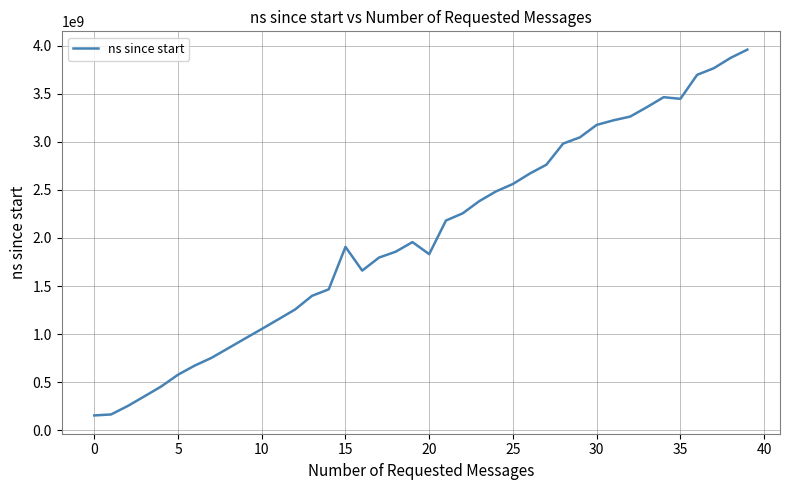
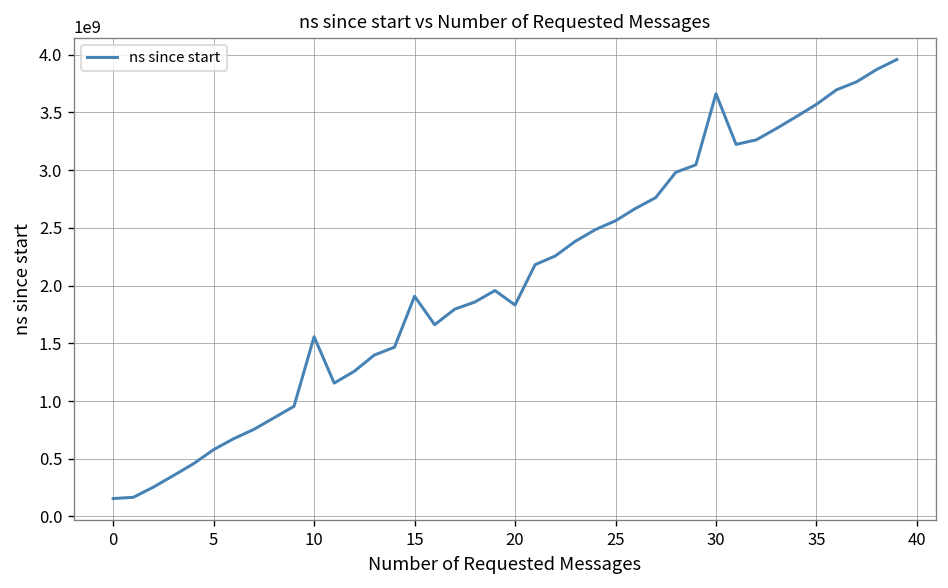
  {
    "0": 200000000,
    "5": 600000000,
-   "10": 1100000000,
+   "10": 1600000000,
    "15": 1900000000,
    "20": 1800000000,
    "25": 2600000000,
-   "30": 3200000000,
-   "35": 3400000000
+   "30": 3700000000,
+   "35": 3600000000
  }
